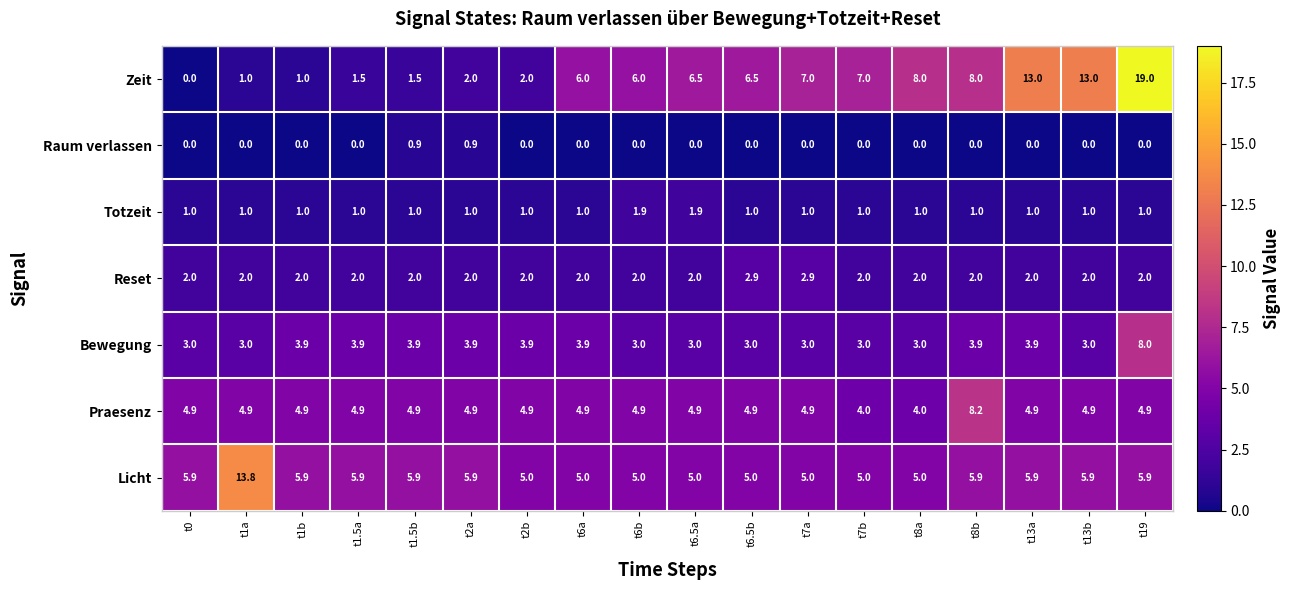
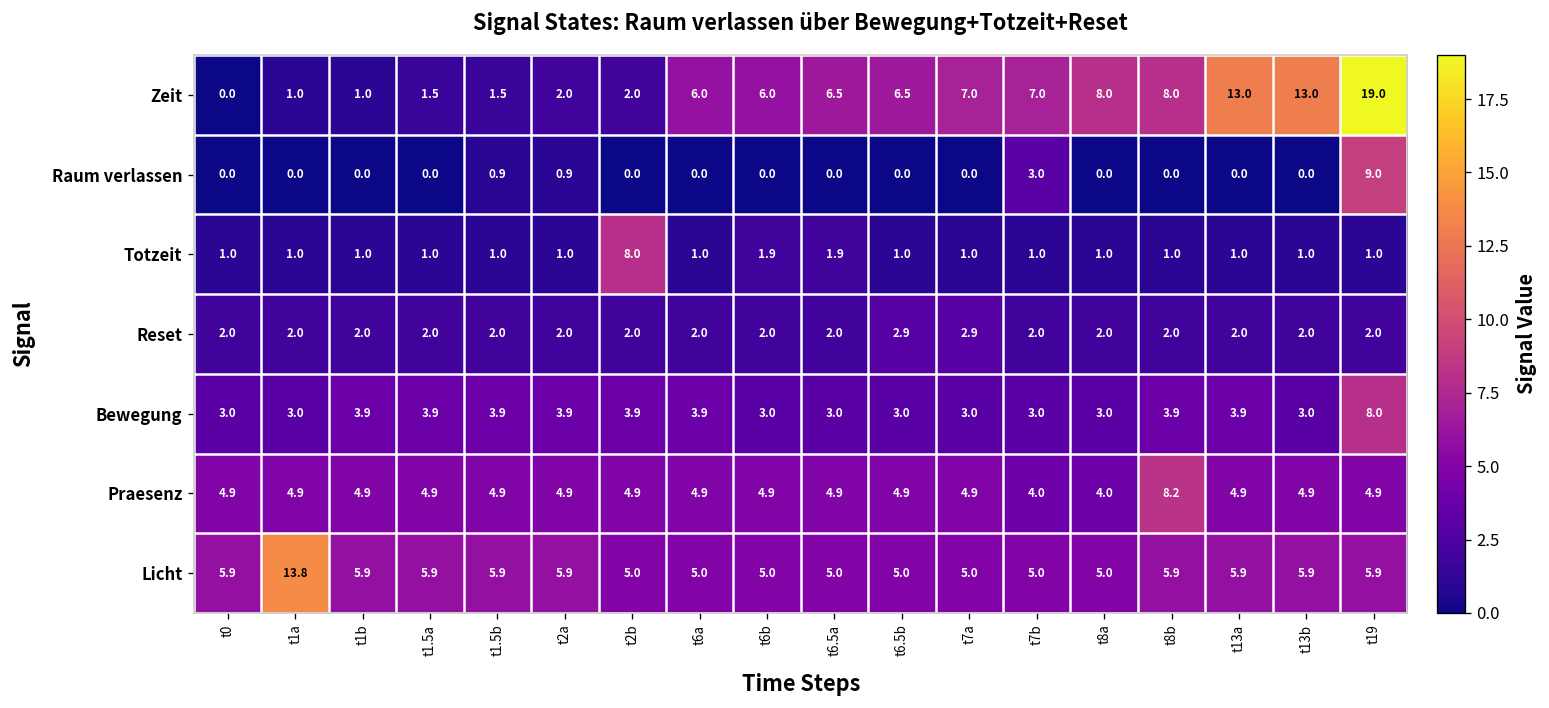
  {
    "Zeit": {
      "t0": 0.0,
      "t1a": 1.0,
      "t1b": 1.0,
      "t1.5a": 1.5,
      "t1.5b": 1.5,
      "t2a": 2.0,
      "t2b": 2.0,
      "t6a": 6.0,
      "t6b": 6.0,
      "t6.5a": 6.5,
      "t6.5b": 6.5,
      "t7a": 7.0,
      "t7b": 7.0,
      "t8a": 8.0,
      "t8b": 8.0,
      "t13a": 13.0,
      "t13b": 13.0,
      "t19": 19.0
    },
    "Raum verlassen": {
      "t0": 0.0,
      "t1a": 0.0,
      "t1b": 0.0,
      "t1.5a": 0.0,
      "t1.5b": 0.9,
      "t2a": 0.9,
      "t2b": 0.0,
      "t6a": 0.0,
      "t6b": 0.0,
      "t6.5a": 0.0,
      "t6.5b": 0.0,
      "t7a": 0.0,
-     "t7b": 0.0,
+     "t7b": 3.0,
      "t8a": 0.0,
      "t8b": 0.0,
      "t13a": 0.0,
      "t13b": 0.0,
-     "t19": 0.0
+     "t19": 9.0
    },
    "Totzeit": {
      "t0": 1.0,
      "t1a": 1.0,
      "t1b": 1.0,
      "t1.5a": 1.0,
      "t1.5b": 1.0,
      "t2a": 1.0,
-     "t2b": 1.0,
+     "t2b": 8.0,
      "t6a": 1.0,
      "t6b": 1.9,
      "t6.5a": 1.9,
      "t6.5b": 1.0,
      "t7a": 1.0,
      "t7b": 1.0,
      "t8a": 1.0,
      "t8b": 1.0,
      "t13a": 1.0,
      "t13b": 1.0,
      "t19": 1.0
    },
    "Reset": {
      "t0": 2.0,
      "t1a": 2.0,
      "t1b": 2.0,
      "t1.5a": 2.0,
      "t1.5b": 2.0,
      "t2a": 2.0,
      "t2b": 2.0,
      "t6a": 2.0,
      "t6b": 2.0,
      "t6.5a": 2.0,
      "t6.5b": 2.9,
      "t7a": 2.9,
      "t7b": 2.0,
      "t8a": 2.0,
      "t8b": 2.0,
      "t13a": 2.0,
      "t13b": 2.0,
      "t19": 2.0
    },
    "Bewegung": {
      "t0": 3.0,
      "t1a": 3.0,
      "t1b": 3.9,
      "t1.5a": 3.9,
      "t1.5b": 3.9,
      "t2a": 3.9,
      "t2b": 3.9,
      "t6a": 3.9,
      "t6b": 3.0,
      "t6.5a": 3.0,
      "t6.5b": 3.0,
      "t7a": 3.0,
      "t7b": 3.0,
      "t8a": 3.0,
      "t8b": 3.9,
      "t13a": 3.9,
      "t13b": 3.0,
      "t19": 8.0
    },
    "Praesenz": {
      "t0": 4.9,
      "t1a": 4.9,
      "t1b": 4.9,
      "t1.5a": 4.9,
      "t1.5b": 4.9,
      "t2a": 4.9,
      "t2b": 4.9,
      "t6a": 4.9,
      "t6b": 4.9,
      "t6.5a": 4.9,
      "t6.5b": 4.9,
      "t7a": 4.9,
      "t7b": 4.0,
      "t8a": 4.0,
      "t8b": 8.2,
      "t13a": 4.9,
      "t13b": 4.9,
      "t19": 4.9
    },
    "Licht": {
      "t0": 5.9,
      "t1a": 13.8,
      "t1b": 5.9,
      "t1.5a": 5.9,
      "t1.5b": 5.9,
      "t2a": 5.9,
      "t2b": 5.0,
      "t6a": 5.0,
      "t6b": 5.0,
      "t6.5a": 5.0,
      "t6.5b": 5.0,
      "t7a": 5.0,
      "t7b": 5.0,
      "t8a": 5.0,
      "t8b": 5.9,
      "t13a": 5.9,
      "t13b": 5.9,
      "t19": 5.9
    }
  }
